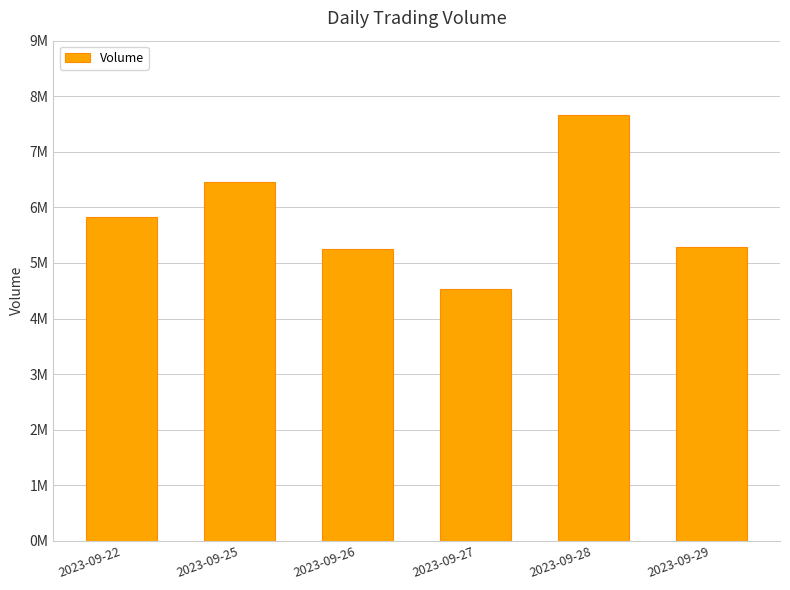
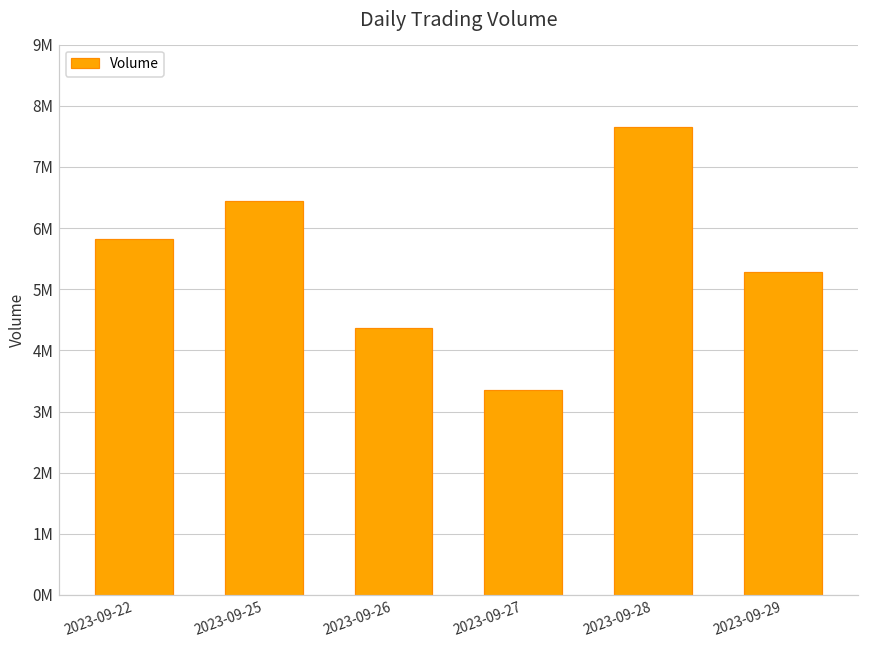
  {
    "2023-09-22": 5800000,
    "2023-09-25": 6500000,
-   "2023-09-26": 5200000,
-   "2023-09-27": 4500000,
+   "2023-09-26": 4400000,
+   "2023-09-27": 3400000,
    "2023-09-28": 7700000,
    "2023-09-29": 5300000
  }
